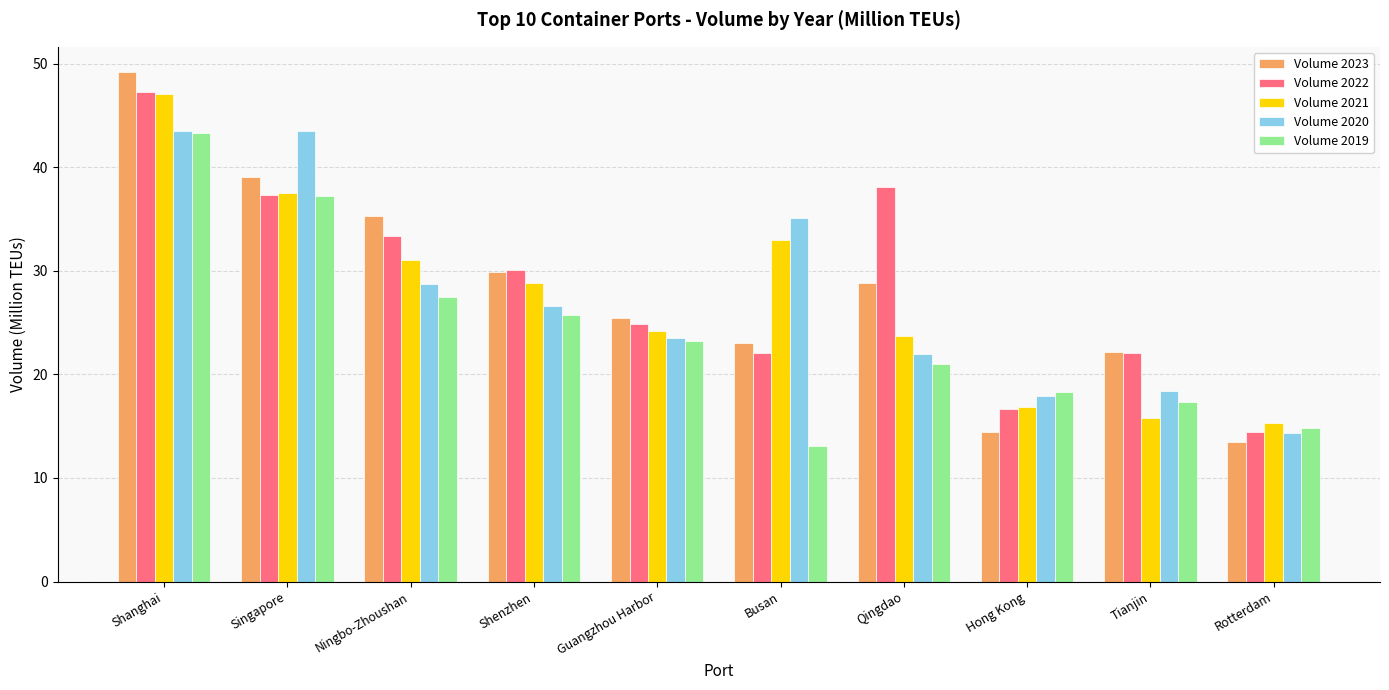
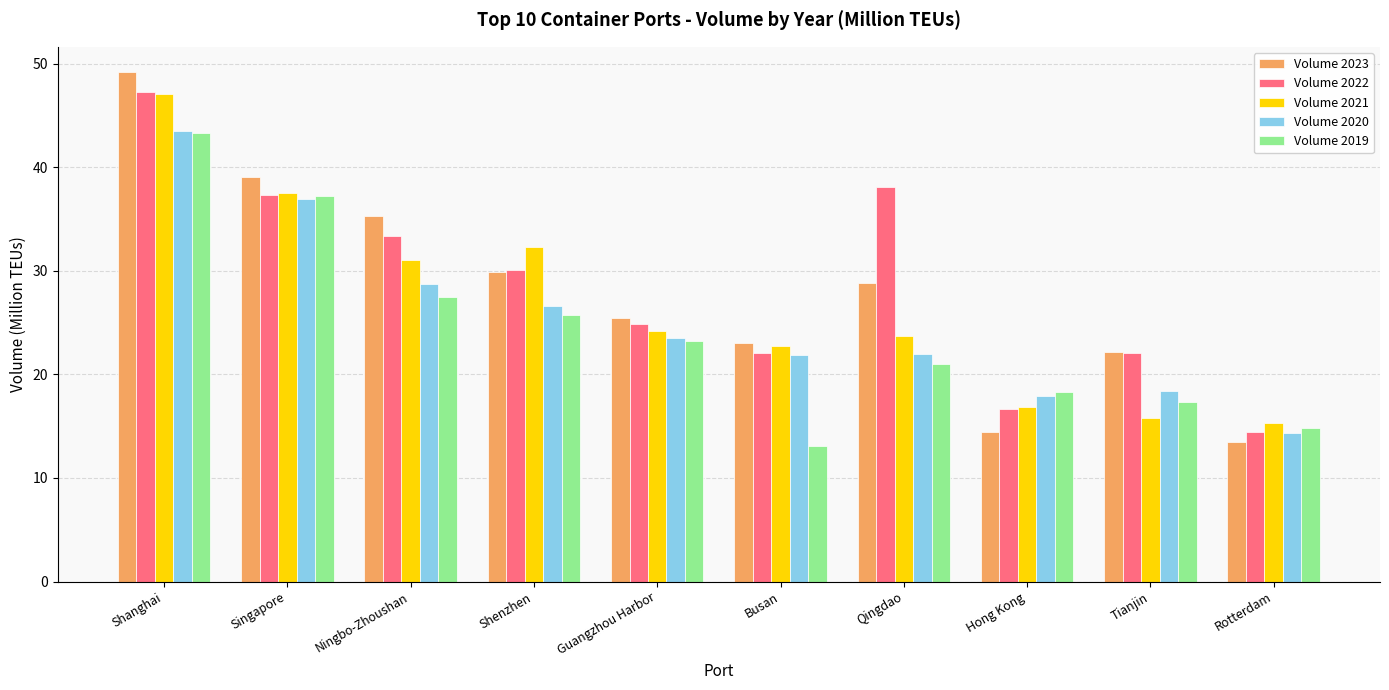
  {
    "Volume 2023": {
      "Shanghai": 49.2,
      "Singapore": 39.0,
      "Ningbo-Zhoushan": 35.3,
      "Shenzhen": 29.9,
      "Guangzhou Harbor": 25.4,
      "Busan": 23.0,
      "Qingdao": 28.8,
      "Hong Kong": 14.4,
      "Tianjin": 22.2,
      "Rotterdam": 13.5
    },
    "Volume 2022": {
      "Shanghai": 47.3,
      "Singapore": 37.3,
      "Ningbo-Zhoushan": 33.4,
      "Shenzhen": 30.0,
      "Guangzhou Harbor": 24.9,
      "Busan": 22.1,
      "Qingdao": 38.1,
      "Hong Kong": 16.7,
      "Tianjin": 22.0,
      "Rotterdam": 14.5
    },
    "Volume 2021": {
      "Shanghai": 47.0,
      "Singapore": 37.5,
      "Ningbo-Zhoushan": 31.1,
-     "Shenzhen": 28.8,
+     "Shenzhen": 32.3,
      "Guangzhou Harbor": 24.2,
-     "Busan": 32.9,
+     "Busan": 22.7,
      "Qingdao": 23.7,
      "Hong Kong": 16.8,
      "Tianjin": 15.8,
      "Rotterdam": 15.3
    },
    "Volume 2020": {
      "Shanghai": 43.5,
-     "Singapore": 43.5,
+     "Singapore": 36.9,
      "Ningbo-Zhoushan": 28.7,
      "Shenzhen": 26.6,
      "Guangzhou Harbor": 23.5,
-     "Busan": 35.1,
+     "Busan": 21.8,
      "Qingdao": 22.0,
      "Hong Kong": 18.0,
      "Tianjin": 18.4,
      "Rotterdam": 14.4
    },
    "Volume 2019": {
      "Shanghai": 43.3,
      "Singapore": 37.2,
      "Ningbo-Zhoushan": 27.5,
      "Shenzhen": 25.8,
      "Guangzhou Harbor": 23.2,
      "Busan": 13.1,
      "Qingdao": 21.0,
      "Hong Kong": 18.3,
      "Tianjin": 17.3,
      "Rotterdam": 14.8
    }
  }
